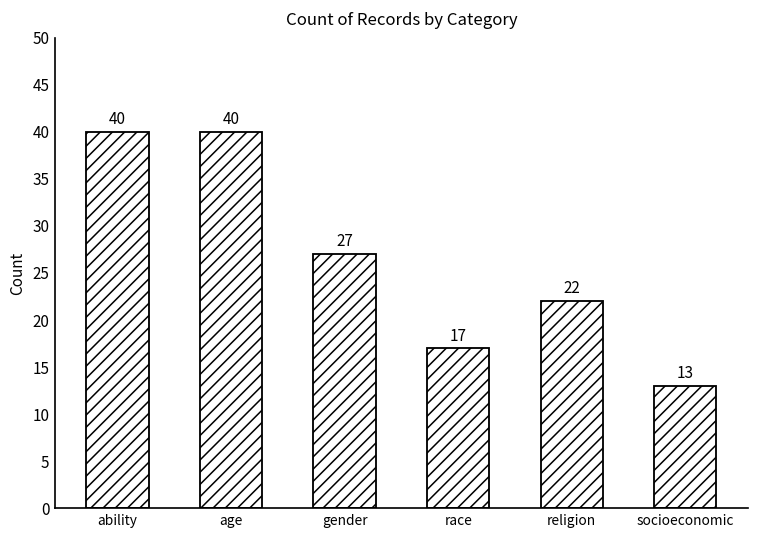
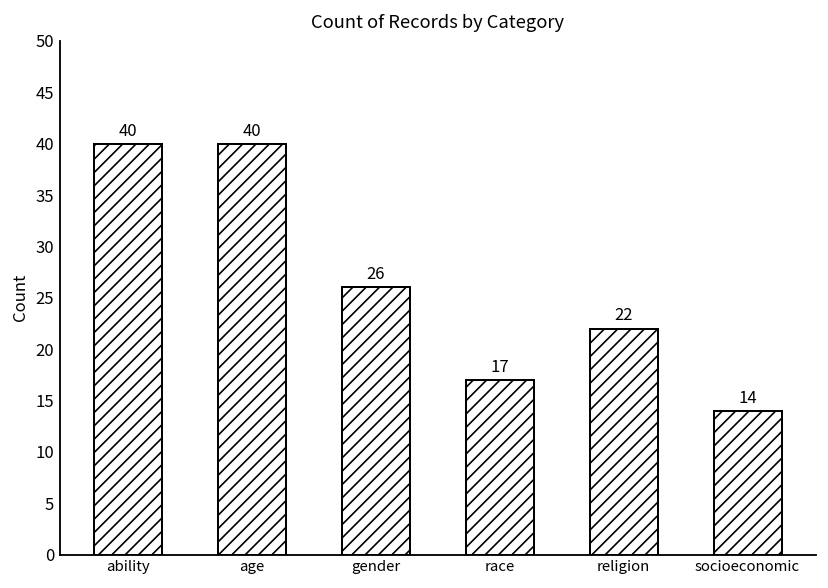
  {
    "ability": 40,
    "age": 40,
-   "gender": 27,
+   "gender": 26,
    "race": 17,
    "religion": 22,
-   "socioeconomic": 13
+   "socioeconomic": 14
  }
